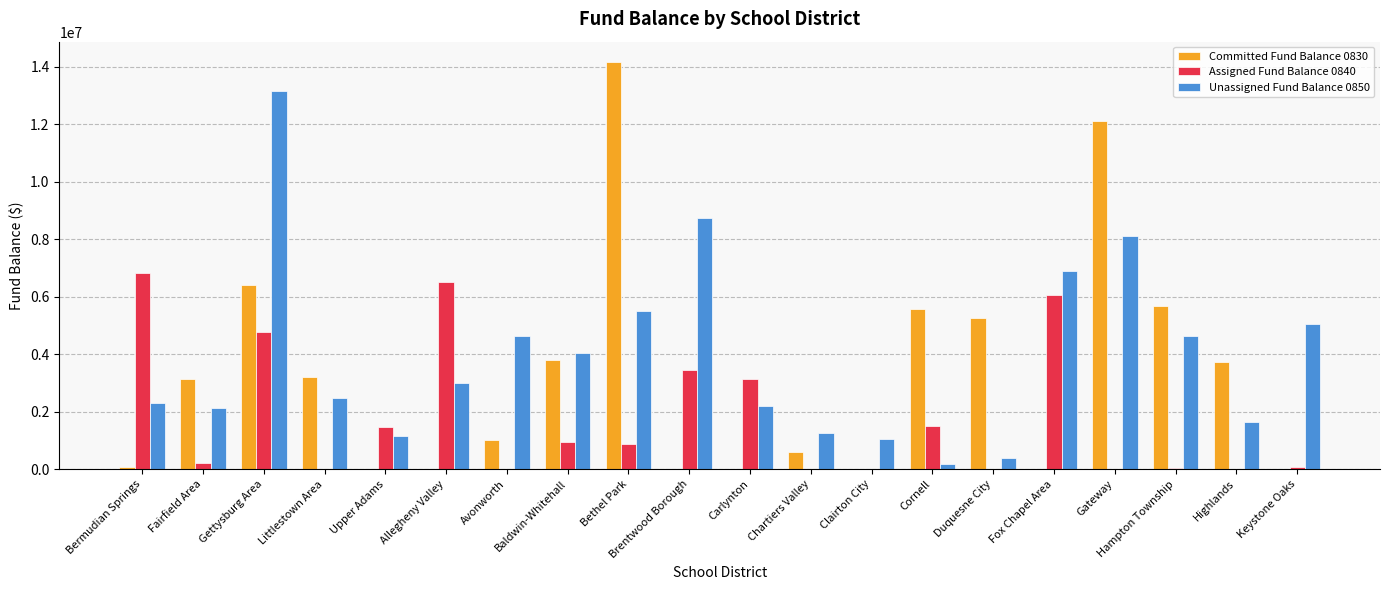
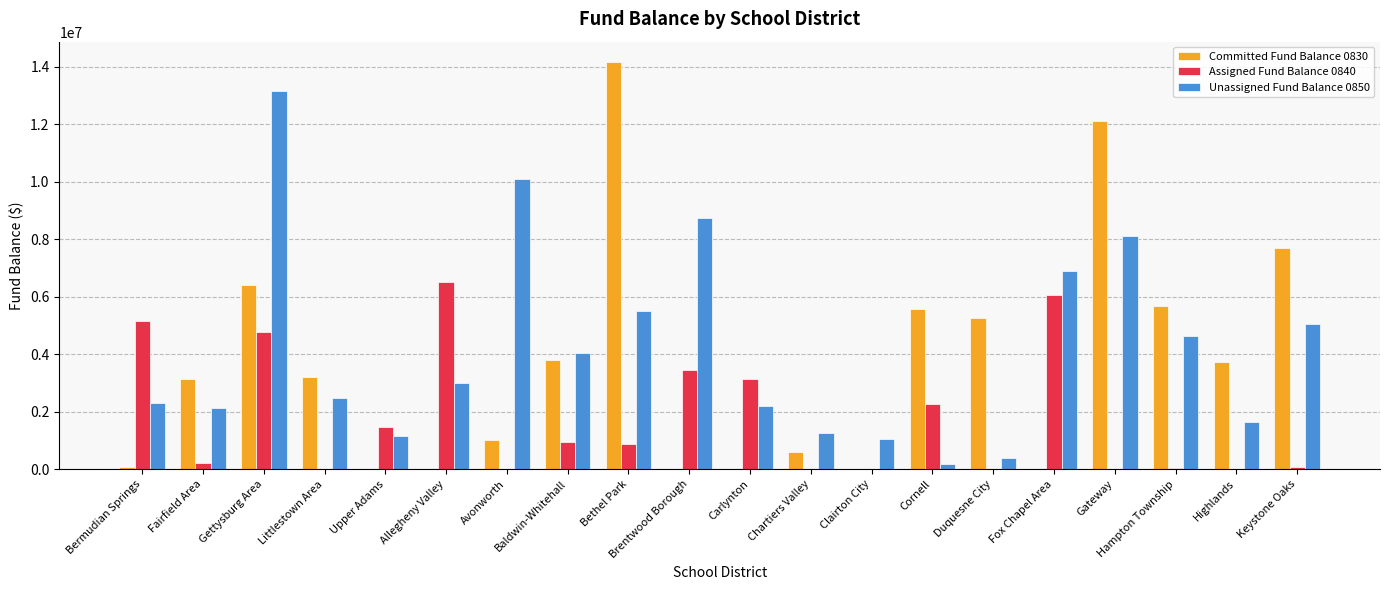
  {
    "Committed Fund Balance 0830": {
      "Bermudian Springs": 100000,
      "Fairfield Area": 3100000,
      "Gettysburg Area": 6400000,
      "Littlestown Area": 3200000,
      "Upper Adams": 0,
      "Allegheny Valley": 0,
      "Avonworth": 1000000,
      "Baldwin-Whitehall": 3800000,
      "Bethel Park": 14200000,
      "Brentwood Borough": 0,
      "Carlynton": 0,
      "Chartiers Valley": 600000,
      "Clairton City": 0,
      "Cornell": 5600000,
      "Duquesne City": 5300000,
      "Fox Chapel Area": 0,
      "Gateway": 12100000,
      "Hampton Township": 5700000,
      "Highlands": 3700000,
-     "Keystone Oaks": 0
+     "Keystone Oaks": 7700000
    },
    "Assigned Fund Balance 0840": {
-     "Bermudian Springs": 6800000,
+     "Bermudian Springs": 5200000,
      "Fairfield Area": 200000,
      "Gettysburg Area": 4800000,
      "Littlestown Area": 0,
      "Upper Adams": 1500000,
      "Allegheny Valley": 6500000,
      "Avonworth": 0,
      "Baldwin-Whitehall": 900000,
      "Bethel Park": 900000,
      "Brentwood Borough": 3500000,
      "Carlynton": 3100000,
      "Chartiers Valley": 0,
      "Clairton City": 0,
-     "Cornell": 1500000,
+     "Cornell": 2300000,
      "Duquesne City": 0,
      "Fox Chapel Area": 6100000,
      "Gateway": 0,
      "Highlands": 0
    },
    "Unassigned Fund Balance 0850": {
      "Bermudian Springs": 2300000,
      "Fairfield Area": 2100000,
      "Gettysburg Area": 13200000,
      "Littlestown Area": 2500000,
      "Upper Adams": 1200000,
      "Allegheny Valley": 3000000,
-     "Avonworth": 4600000,
+     "Avonworth": 10100000,
      "Baldwin-Whitehall": 4000000,
      "Bethel Park": 5500000,
      "Brentwood Borough": 8700000,
      "Carlynton": 2200000,
      "Chartiers Valley": 1200000,
      "Clairton City": 1000000,
      "Cornell": 200000,
      "Duquesne City": 400000,
      "Fox Chapel Area": 6900000,
      "Gateway": 8100000,
      "Hampton Township": 4600000,
      "Highlands": 1600000,
      "Keystone Oaks": 5000000
    }
  }
